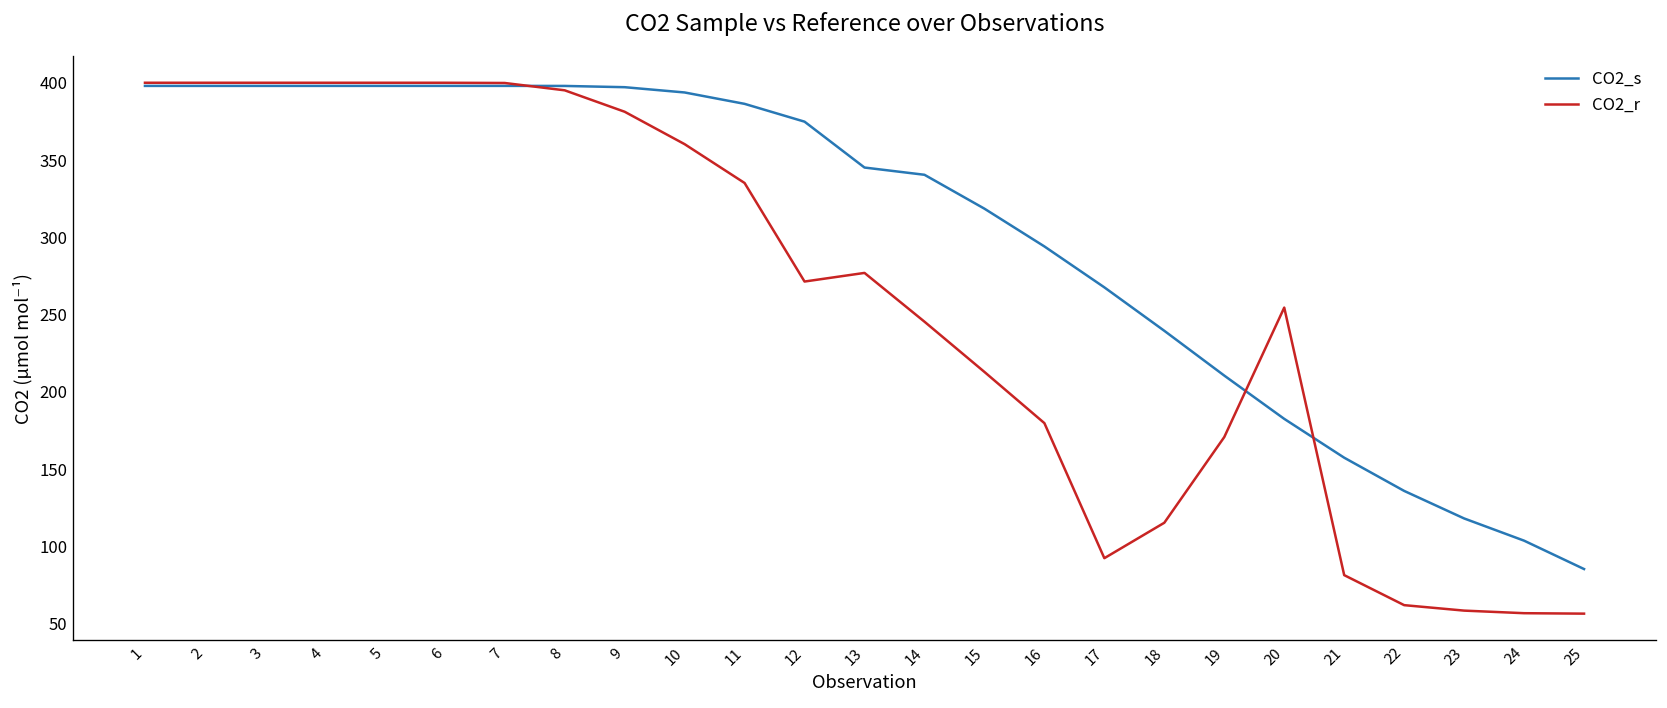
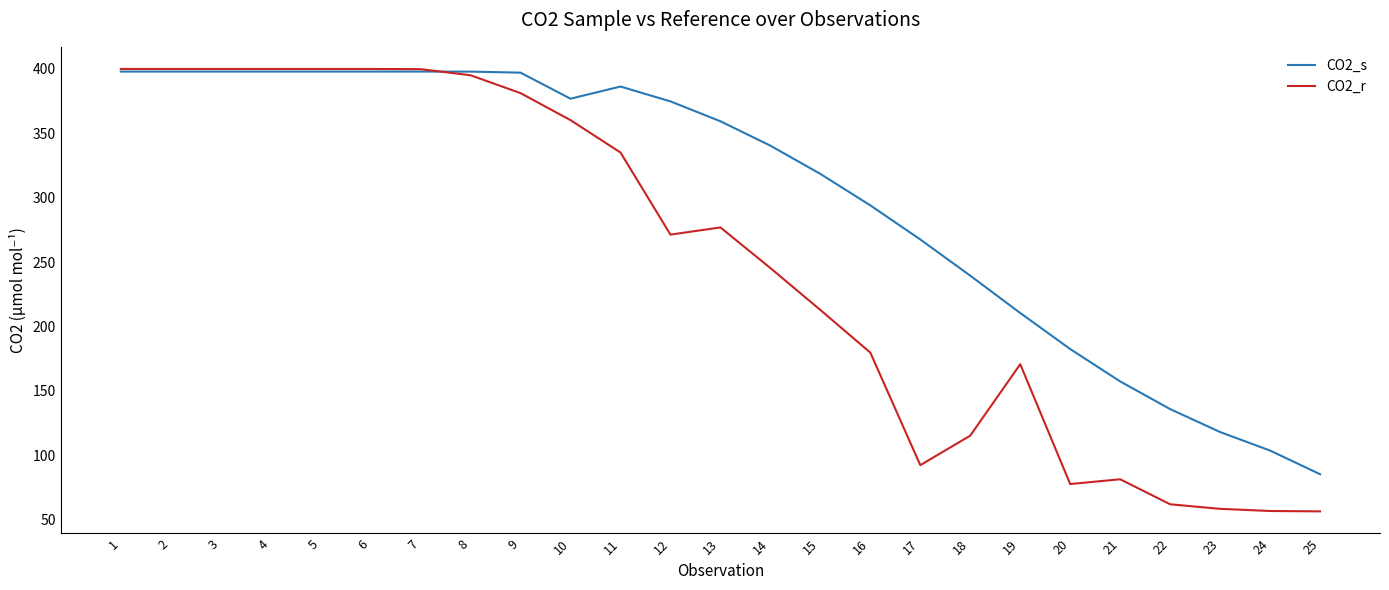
  {
    "CO2_s": {
      "1": 398,
      "2": 398,
      "3": 398,
      "4": 398,
      "5": 398,
      "6": 398,
      "8": 398,
      "9": 397,
-     "10": 394,
+     "10": 377,
      "11": 386,
      "12": 375,
-     "13": 345,
+     "13": 359,
      "14": 340,
      "15": 319,
      "16": 294,
      "17": 268,
      "18": 240,
      "19": 211,
      "20": 183,
      "21": 157,
      "22": 136,
      "23": 118,
      "24": 104,
      "25": 85
    },
    "CO2_r": {
      "1": 400,
      "2": 400,
      "3": 400,
      "4": 400,
      "5": 400,
      "6": 400,
      "8": 395,
      "9": 381,
      "10": 360,
      "11": 335,
      "12": 271,
      "13": 277,
      "14": 245,
      "15": 213,
      "16": 180,
      "17": 92,
      "18": 115,
      "19": 171,
-     "20": 255,
+     "20": 78,
      "21": 81,
      "22": 62,
      "23": 58,
      "24": 57,
      "25": 56
    }
  }
